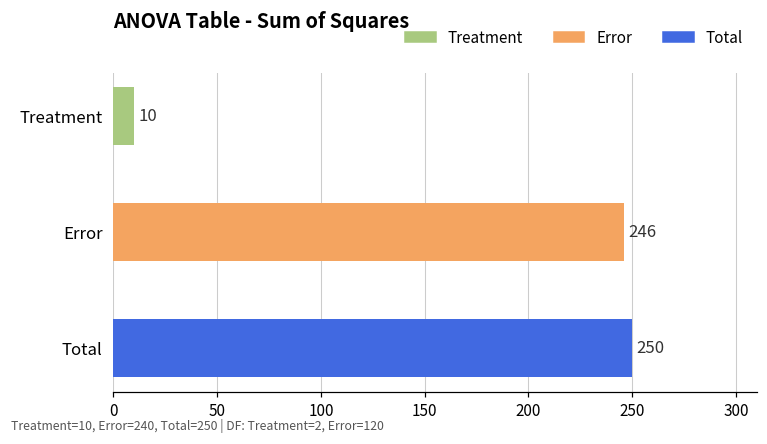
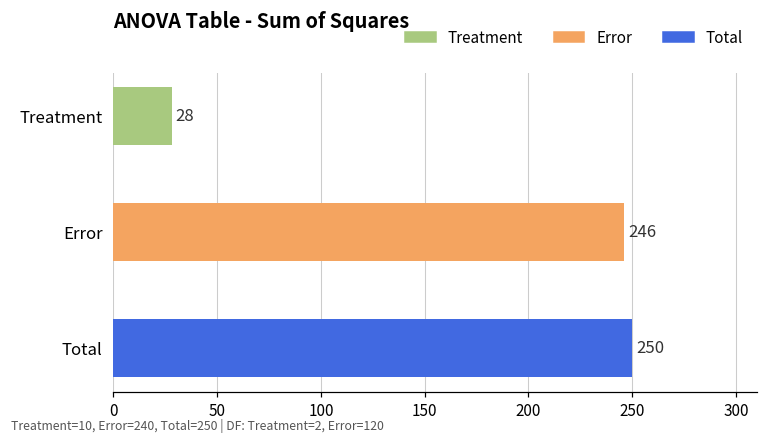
  {
-   "Treatment": 10,
+   "Treatment": 28,
    "Error": 246,
    "Total": 250
  }
